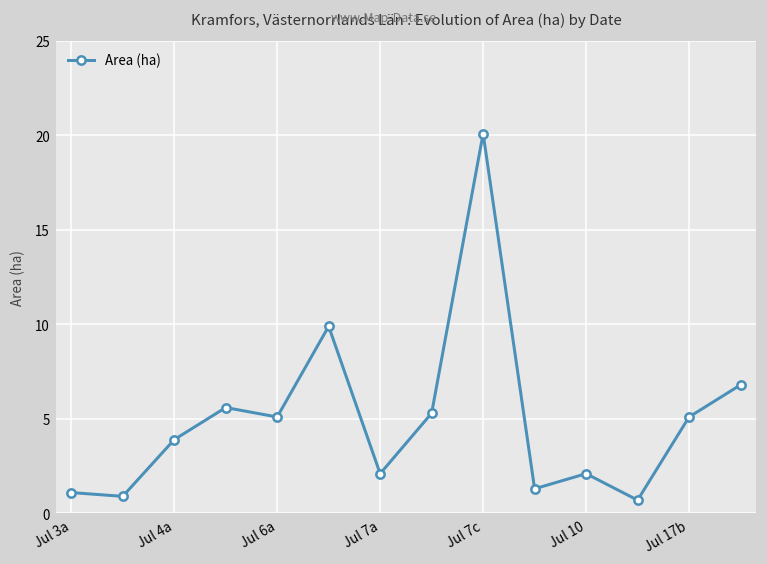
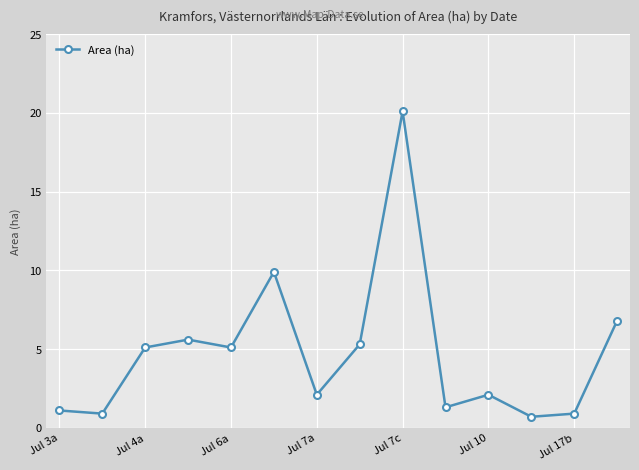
  {
    "Jul 3a": 1.1,
-   "Jul 4a": 3.9,
+   "Jul 4a": 5.1,
    "Jul 6a": 5.1,
    "Jul 7a": 2.1,
    "Jul 7c": 20.1,
    "Jul 10": 2.1,
-   "Jul 17b": 5.1
+   "Jul 17b": 0.9
  }
